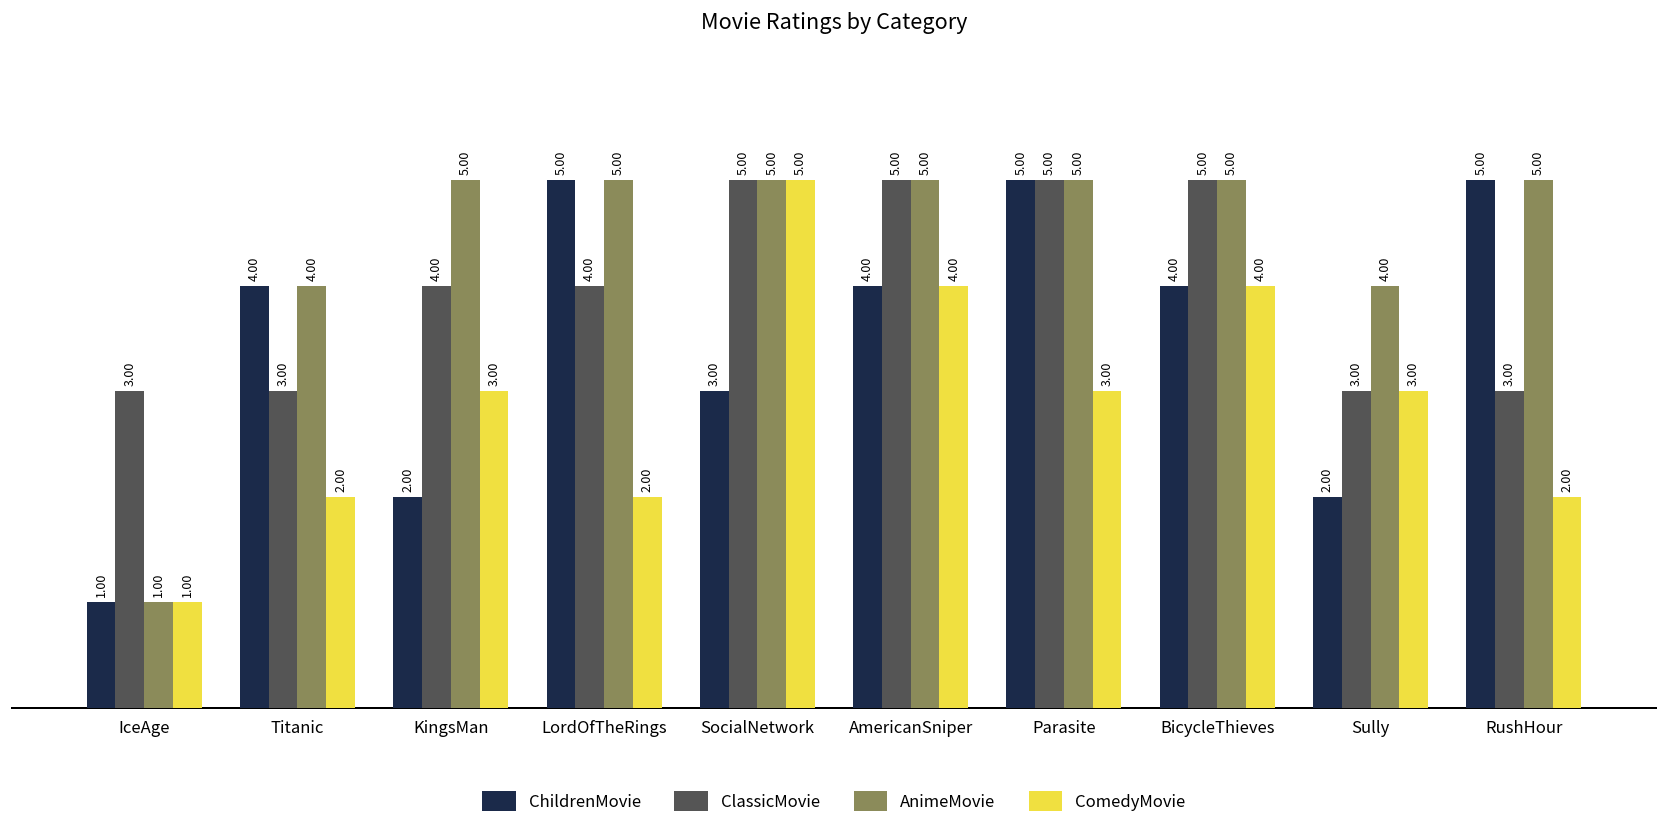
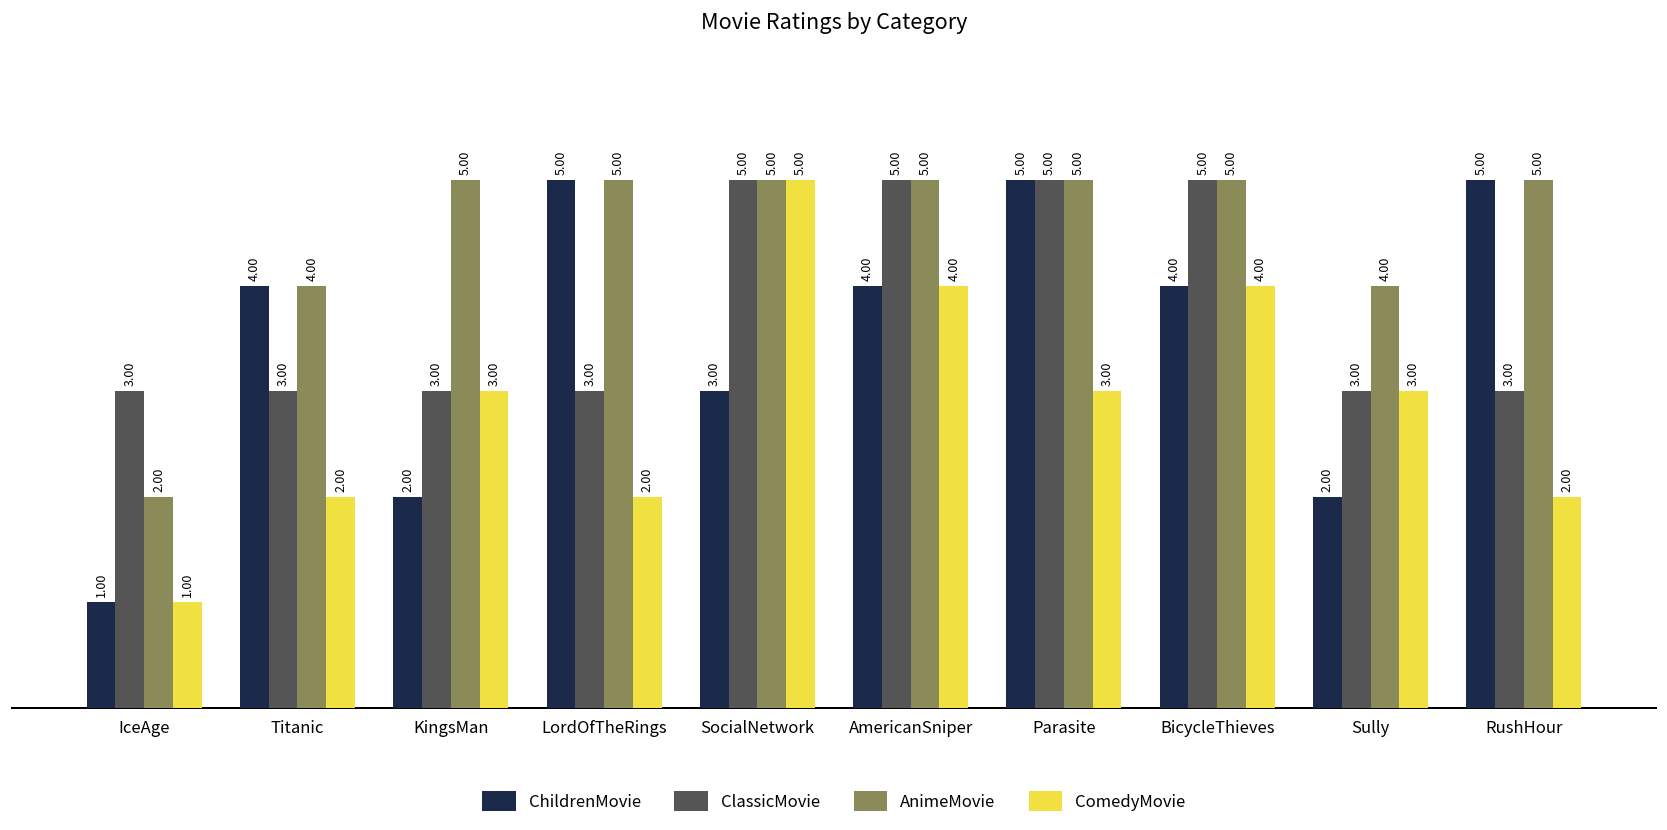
  {
    "ChildrenMovie": {
      "IceAge": 1.00,
      "Titanic": 4.00,
      "KingsMan": 2.00,
      "LordOfTheRings": 5.00,
      "SocialNetwork": 3.00,
      "AmericanSniper": 4.00,
      "Parasite": 5.00,
      "BicycleThieves": 4.00,
      "Sully": 2.00,
      "RushHour": 5.00
    },
    "ClassicMovie": {
      "IceAge": 3.00,
      "Titanic": 3.00,
-     "KingsMan": 4.00,
-     "LordOfTheRings": 4.00,
+     "KingsMan": 3.00,
+     "LordOfTheRings": 3.00,
      "SocialNetwork": 5.00,
      "AmericanSniper": 5.00,
      "Parasite": 5.00,
      "BicycleThieves": 5.00,
      "Sully": 3.00,
      "RushHour": 3.00
    },
    "AnimeMovie": {
-     "IceAge": 1.00,
+     "IceAge": 2.00,
      "Titanic": 4.00,
      "KingsMan": 5.00,
      "LordOfTheRings": 5.00,
      "SocialNetwork": 5.00,
      "AmericanSniper": 5.00,
      "Parasite": 5.00,
      "BicycleThieves": 5.00,
      "Sully": 4.00,
      "RushHour": 5.00
    },
    "ComedyMovie": {
      "IceAge": 1.00,
      "Titanic": 2.00,
      "KingsMan": 3.00,
      "LordOfTheRings": 2.00,
      "SocialNetwork": 5.00,
      "AmericanSniper": 4.00,
      "Parasite": 3.00,
      "BicycleThieves": 4.00,
      "Sully": 3.00,
      "RushHour": 2.00
    }
  }
